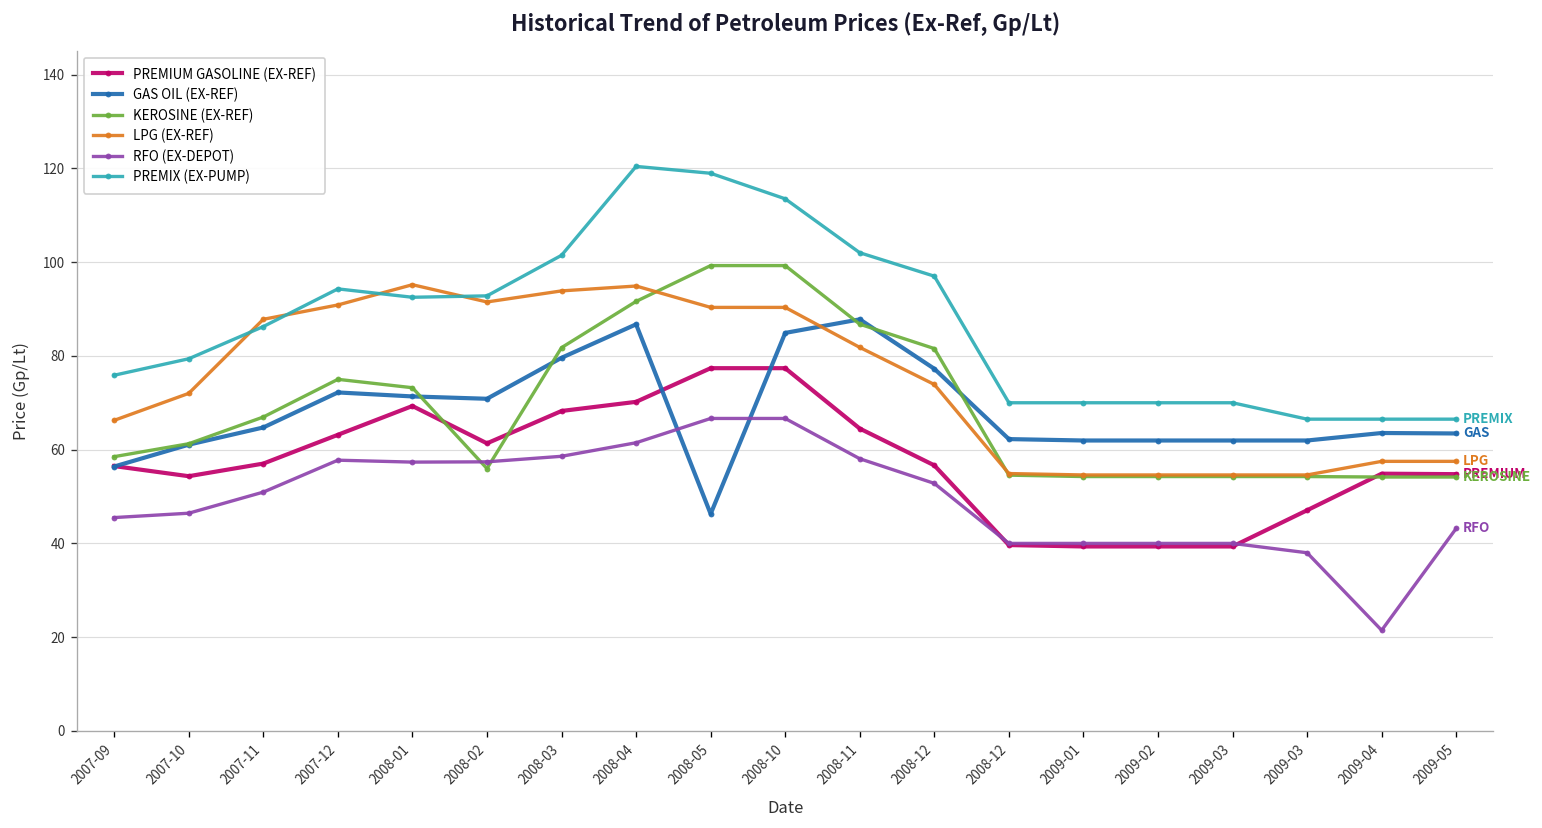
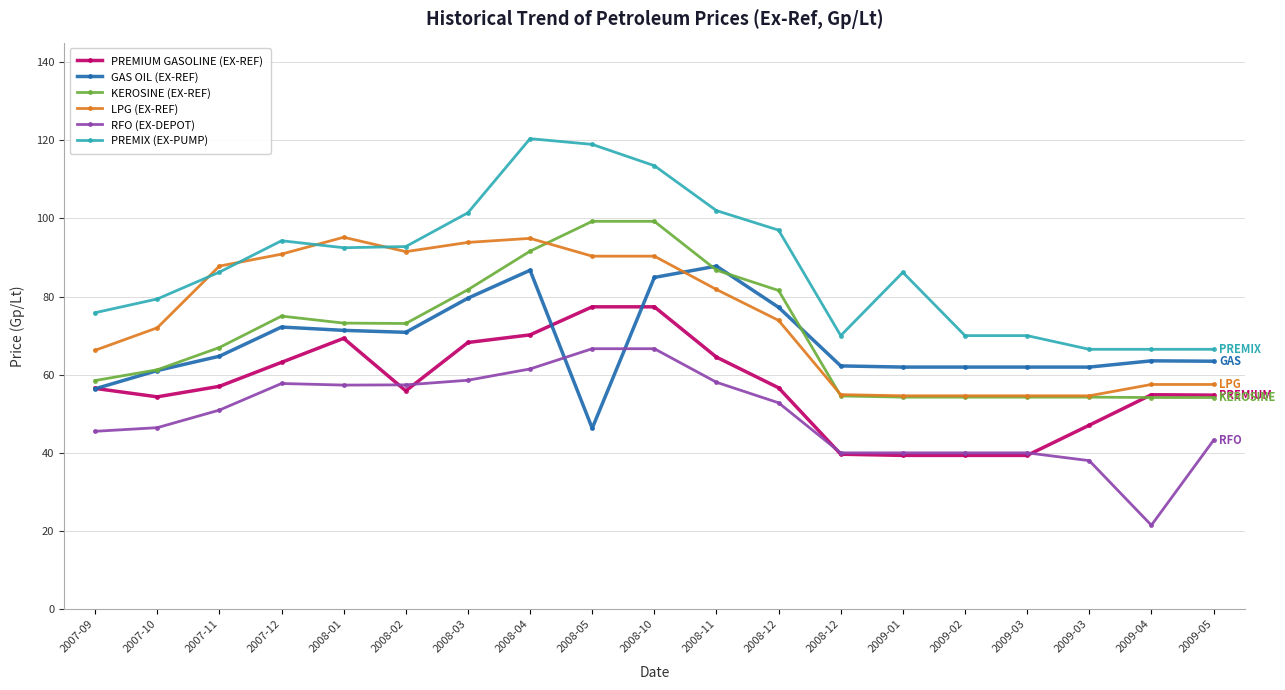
  {
    "PREMIUM GASOLINE (EX-REF)": {
      "2007-10": 54,
      "2007-11": 57,
      "2007-12": 63,
      "2008-01": 69,
-     "2008-02": 61,
+     "2008-02": 56,
      "2008-03": 68,
      "2008-04": 70,
      "2008-05": 77,
      "2008-10": 77,
      "2008-11": 64,
      "2009-01": 39,
      "2009-02": 39,
      "2009-04": 55
    },
    "GAS OIL (EX-REF)": {
      "2007-11": 65,
      "2007-12": 72,
      "2008-01": 71,
      "2008-02": 71,
      "2008-03": 80,
      "2008-04": 87,
      "2008-05": 46,
      "2008-10": 85,
      "2008-11": 88,
      "2009-01": 62,
      "2009-02": 62,
      "2009-04": 64,
      "2009-05": 63
    },
    "KEROSINE (EX-REF)": {
      "2007-09": 59,
      "2007-11": 67,
      "2007-12": 75,
      "2008-01": 73,
-     "2008-02": 56,
+     "2008-02": 73,
      "2008-03": 82,
      "2008-04": 92,
      "2008-05": 99,
      "2008-10": 99,
      "2008-11": 87,
      "2009-04": 54
    },
    "LPG (EX-REF)": {
      "2007-09": 66,
      "2007-10": 72,
      "2007-11": 88,
      "2007-12": 91,
      "2008-01": 95,
      "2008-02": 91,
      "2008-03": 94,
      "2008-04": 95,
      "2008-05": 90,
      "2008-10": 90,
      "2008-11": 82,
      "2009-04": 57,
      "2009-05": 57
    },
    "RFO (EX-DEPOT)": {
      "2007-09": 46,
      "2007-10": 46,
      "2007-11": 51,
      "2007-12": 58,
      "2008-01": 57,
      "2008-02": 57,
      "2008-03": 59,
      "2008-04": 61,
      "2008-05": 67,
      "2008-10": 67,
      "2008-11": 58,
      "2009-01": 40,
      "2009-02": 40,
      "2009-04": 21,
      "2009-05": 43
    },
    "PREMIX (EX-PUMP)": {
      "2007-09": 76,
      "2007-10": 79,
      "2007-11": 86,
      "2007-12": 94,
      "2008-01": 93,
      "2008-02": 93,
      "2008-03": 101,
      "2008-04": 120,
      "2008-05": 119,
      "2008-10": 114,
      "2008-11": 102,
-     "2009-01": 70,
+     "2009-01": 86,
      "2009-02": 70,
      "2009-04": 67,
      "2009-05": 67
    }
  }
